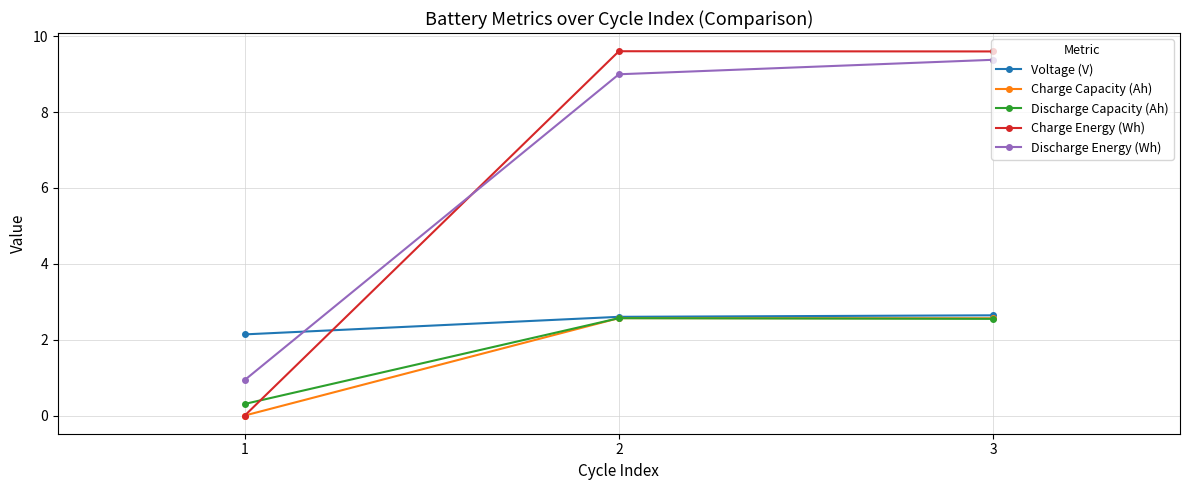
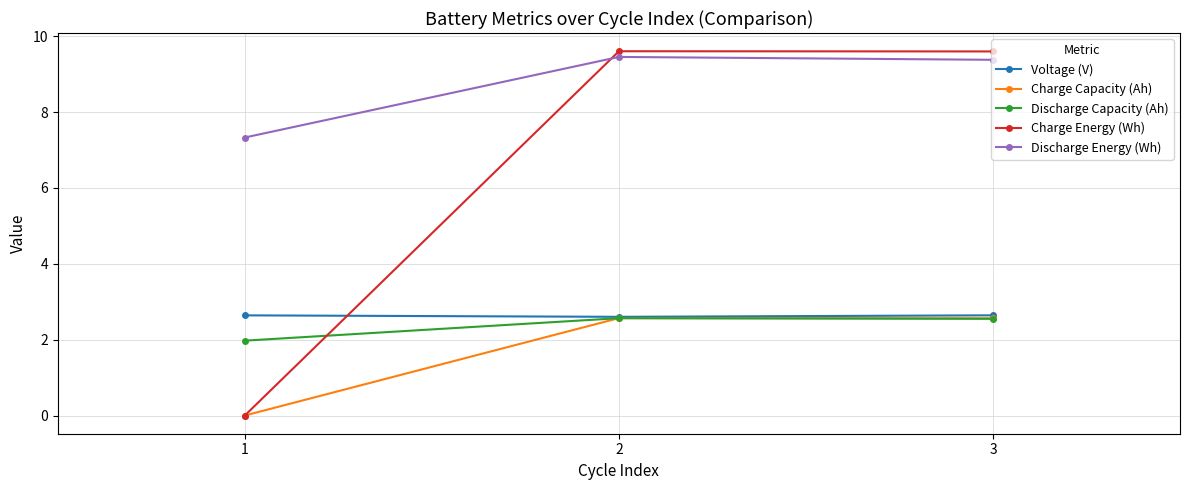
  {
    "Voltage (V)": {
-     "1": 2.1,
+     "1": 2.6,
      "3": 2.6
    },
    "Discharge Capacity (Ah)": {
-     "1": 0.3
+     "1": 2.0
    },
    "Charge Energy (Wh)": {
      "2": 9.6
    },
    "Discharge Energy (Wh)": {
-     "1": 0.9,
-     "2": 9.0
+     "1": 7.3,
+     "2": 9.5
    }
  }
